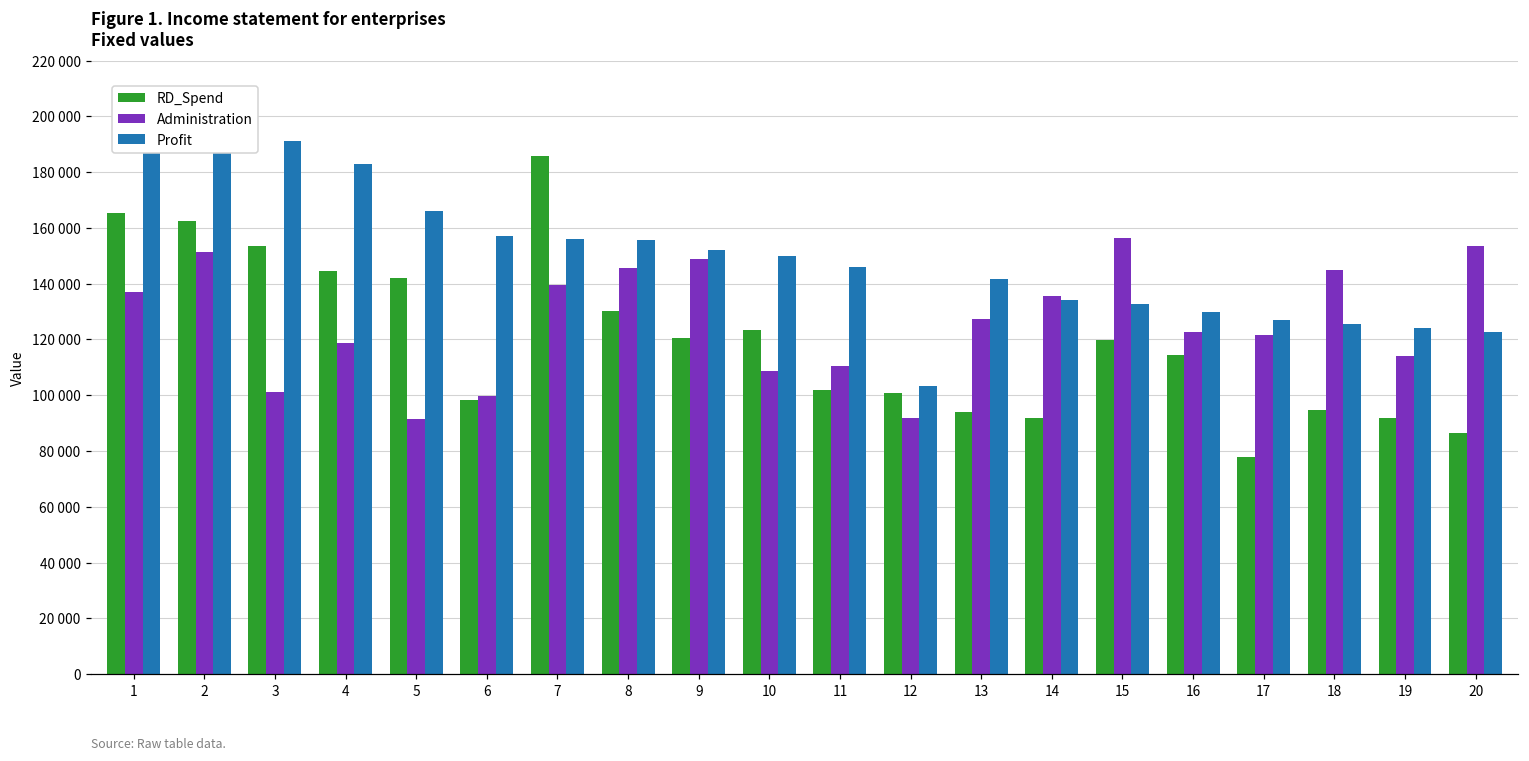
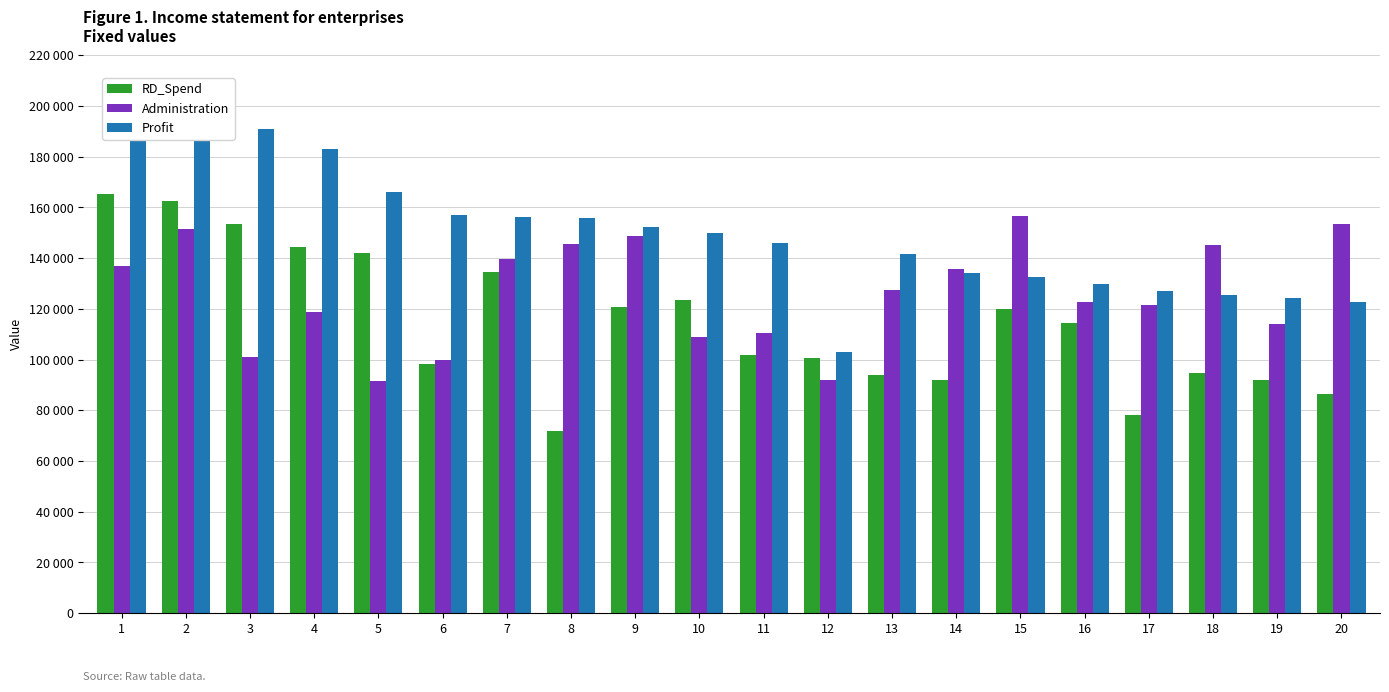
  {
    "RD_Spend": {
      "1": 165000,
      "2": 163000,
      "3": 153000,
      "4": 144000,
      "5": 142000,
      "6": 98000,
-     "7": 186000,
-     "8": 130000,
+     "7": 135000,
+     "8": 72000,
      "9": 121000,
      "10": 123000,
      "11": 102000,
      "12": 101000,
      "13": 94000,
      "14": 92000,
      "15": 120000,
      "16": 115000,
      "17": 78000,
      "18": 95000,
      "19": 92000,
      "20": 86000
    },
    "Administration": {
      "1": 137000,
      "2": 151000,
      "3": 101000,
      "4": 119000,
      "5": 91000,
      "6": 100000,
      "7": 139000,
      "8": 146000,
      "9": 149000,
      "10": 109000,
      "11": 111000,
      "12": 92000,
      "13": 127000,
      "14": 135000,
      "15": 157000,
      "16": 123000,
      "17": 122000,
      "18": 145000,
      "19": 114000,
      "20": 154000
    },
    "Profit": {
      "3": 191000,
      "4": 183000,
      "5": 166000,
      "6": 157000,
      "7": 156000,
      "8": 156000,
      "9": 152000,
      "10": 150000,
      "11": 146000,
      "12": 103000,
      "13": 142000,
      "14": 134000,
      "15": 133000,
      "16": 130000,
      "17": 127000,
      "18": 125000,
      "19": 124000,
      "20": 123000
    }
  }
